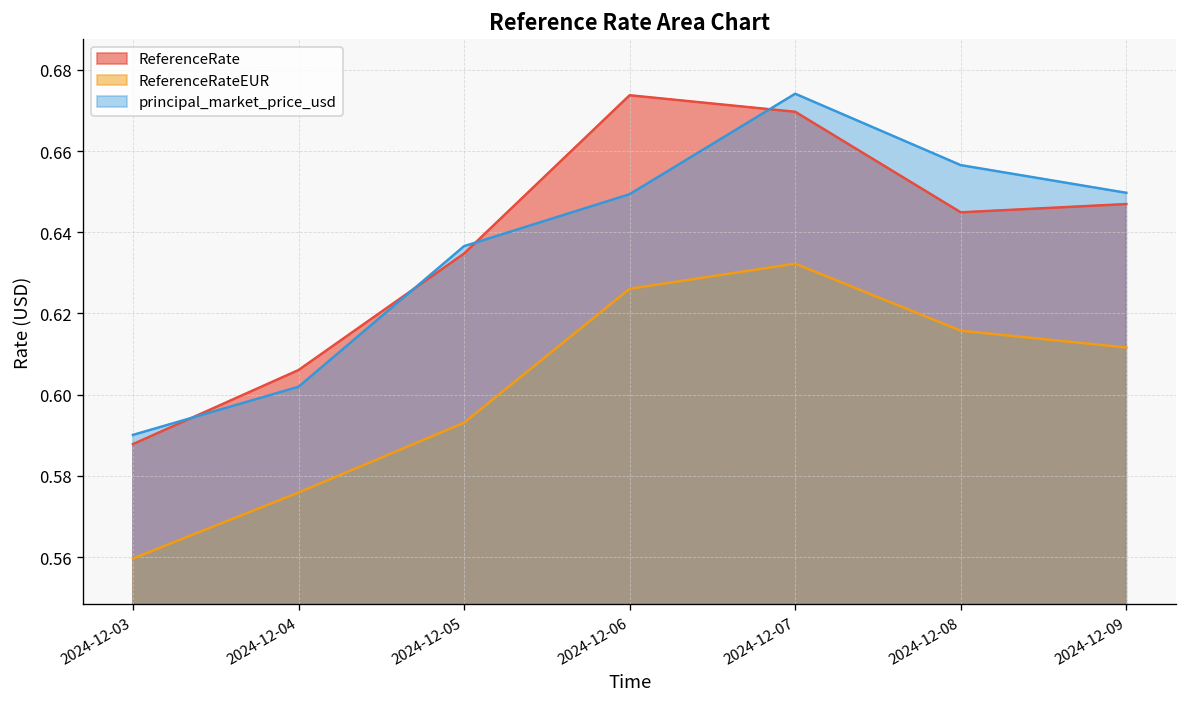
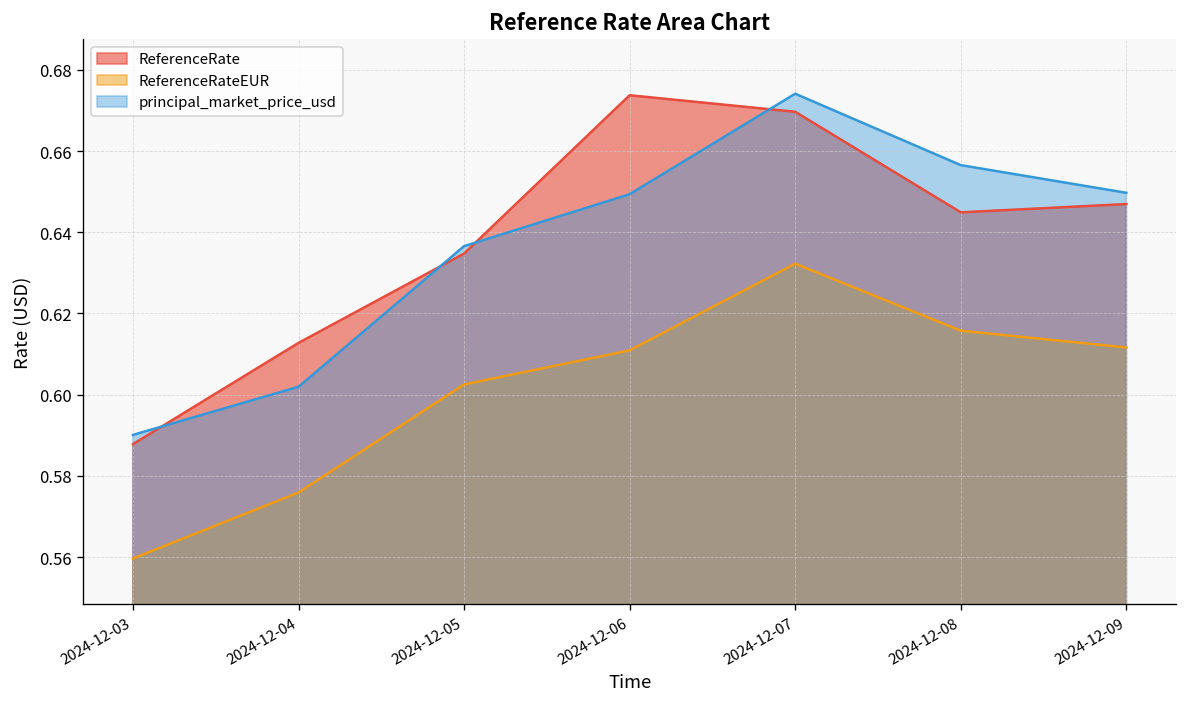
  {
    "ReferenceRate": {
      "2024-12-03": 0.588,
-     "2024-12-04": 0.606,
+     "2024-12-04": 0.613,
      "2024-12-05": 0.635,
      "2024-12-06": 0.674,
      "2024-12-07": 0.670,
      "2024-12-08": 0.645,
      "2024-12-09": 0.647
    },
    "ReferenceRateEUR": {
      "2024-12-03": 0.560,
      "2024-12-04": 0.576,
-     "2024-12-05": 0.593,
-     "2024-12-06": 0.626,
+     "2024-12-05": 0.603,
+     "2024-12-06": 0.611,
      "2024-12-07": 0.632,
      "2024-12-08": 0.616,
      "2024-12-09": 0.612
    },
    "principal_market_price_usd": {
      "2024-12-03": 0.590,
      "2024-12-04": 0.602,
      "2024-12-05": 0.637,
      "2024-12-06": 0.649,
      "2024-12-07": 0.674,
      "2024-12-08": 0.657,
      "2024-12-09": 0.650
    }
  }
